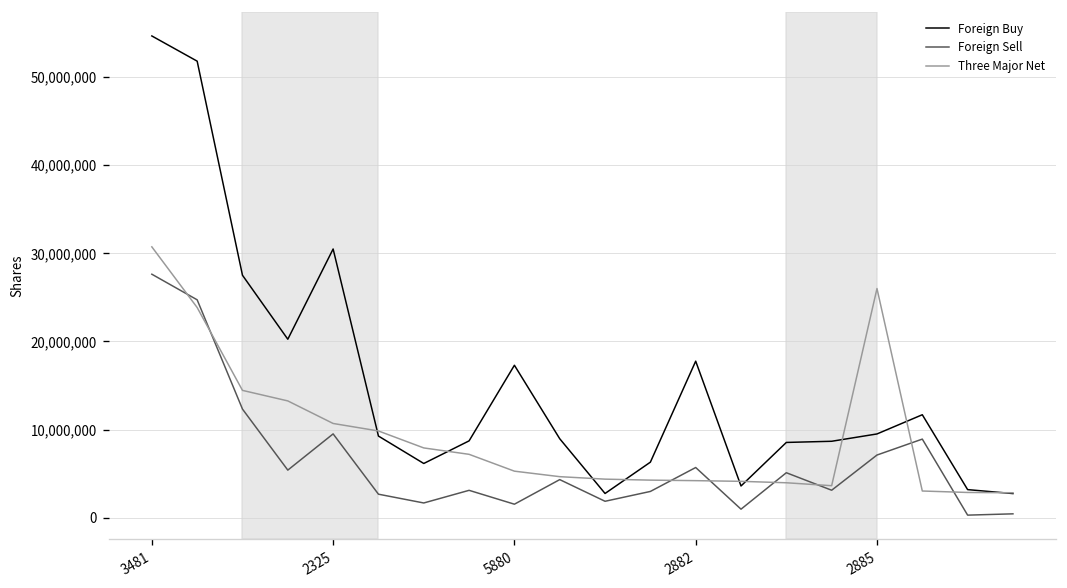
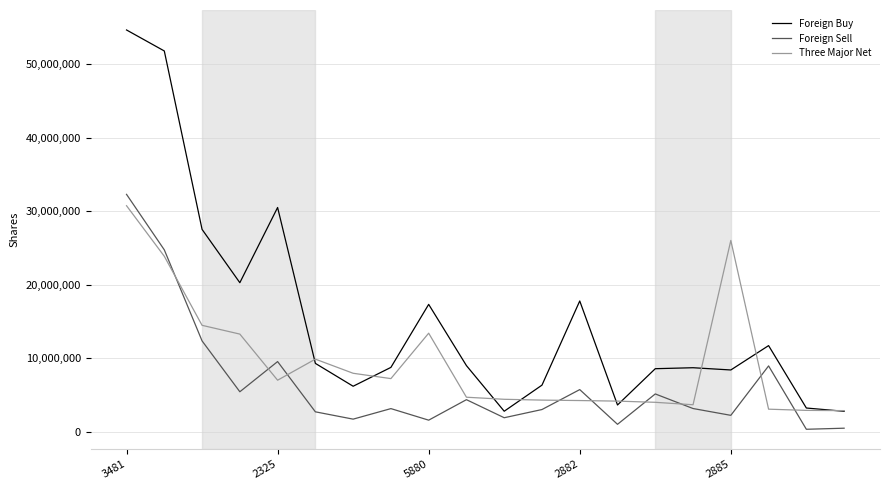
  {
    "Foreign Buy": {
      "3481": "55,000,000",
      "2325": "30,000,000",
      "5880": "17,000,000",
      "2882": "18,000,000",
-     "2885": "10,000,000"
+     "2885": "8,000,000"
    },
    "Foreign Sell": {
-     "3481": "28,000,000",
+     "3481": "32,000,000",
      "2325": "10,000,000",
      "5880": "2,000,000",
      "2882": "6,000,000",
-     "2885": "7,000,000"
+     "2885": "2,000,000"
    },
    "Three Major Net": {
      "3481": "31,000,000",
-     "2325": "11,000,000",
-     "5880": "5,000,000",
+     "2325": "7,000,000",
+     "5880": "13,000,000",
      "2882": "4,000,000",
      "2885": "26,000,000"
    }
  }
